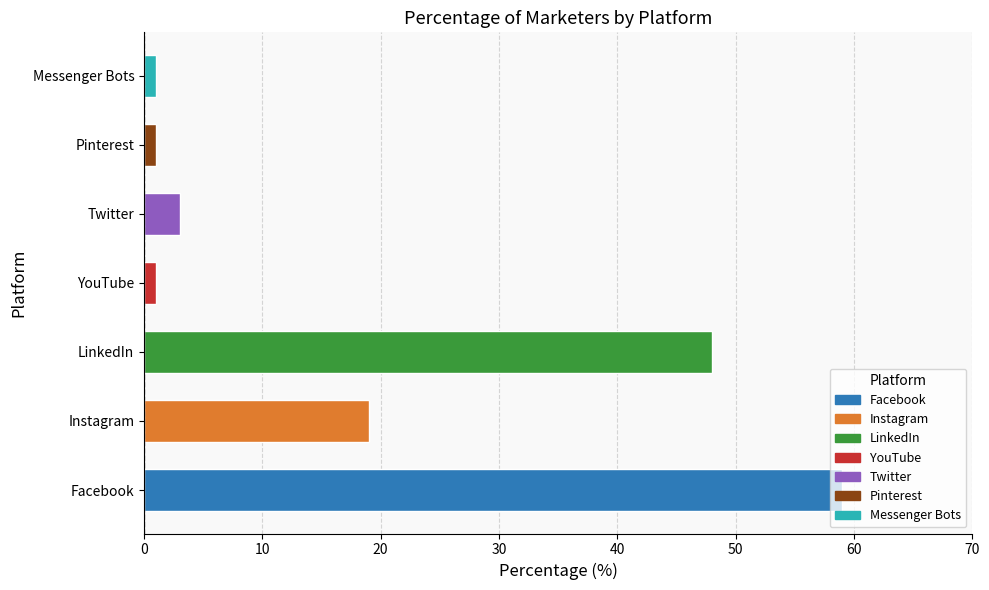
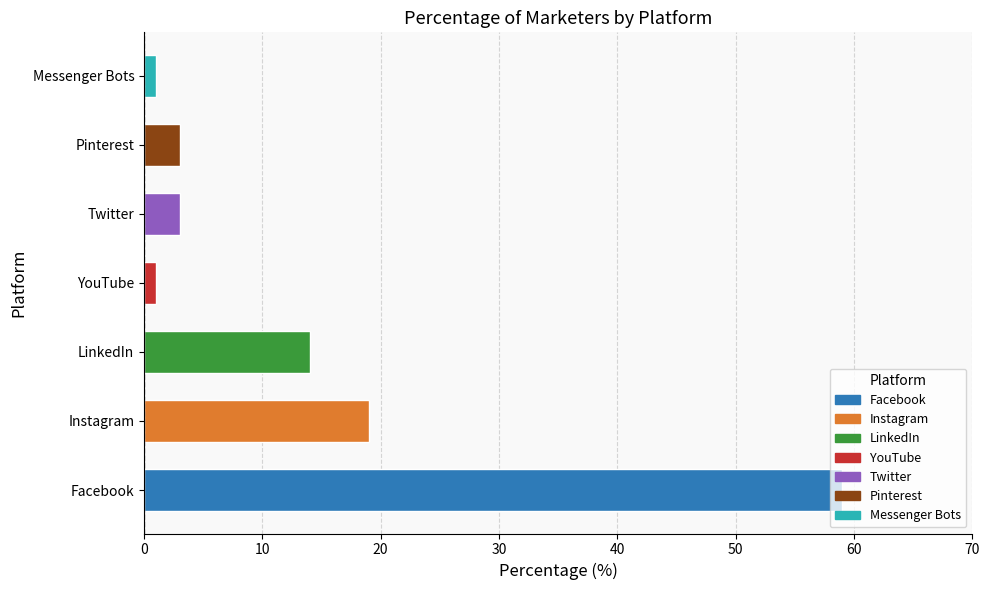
  {
    "Messenger Bots": 1,
-   "Pinterest": 1,
+   "Pinterest": 3,
    "Twitter": 3,
    "YouTube": 1,
-   "LinkedIn": 48,
+   "LinkedIn": 14,
    "Instagram": 19
  }
